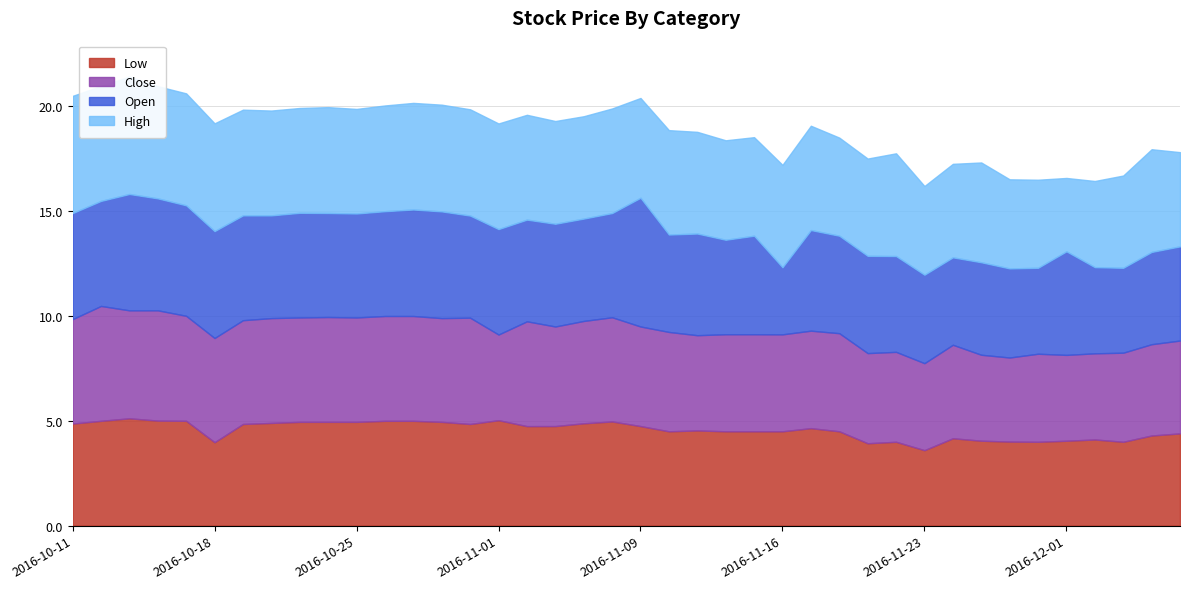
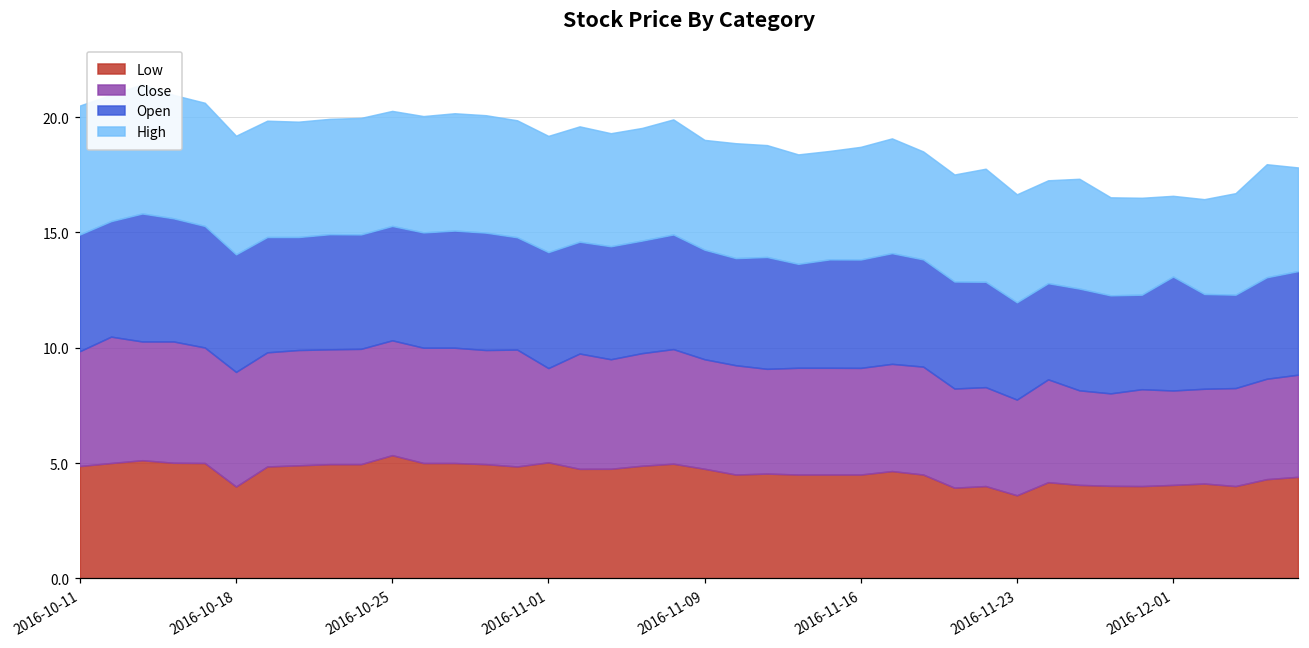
  {
    "Low": {
      "2016-10-11": 4.9,
      "2016-10-18": 4.0,
-     "2016-10-25": 5.0,
+     "2016-10-25": 5.3,
      "2016-11-01": 5.0,
      "2016-11-09": 4.8,
      "2016-11-16": 4.5,
      "2016-11-23": 3.6,
      "2016-12-01": 4.1
    },
    "Close": {
      "2016-10-11": 5.0,
      "2016-10-18": 5.0,
      "2016-10-25": 5.0,
      "2016-11-01": 4.1,
      "2016-11-09": 4.8,
      "2016-11-16": 4.6,
      "2016-11-23": 4.2,
      "2016-12-01": 4.1
    },
    "Open": {
      "2016-10-11": 5.1,
      "2016-10-18": 5.1,
      "2016-10-25": 5.0,
      "2016-11-01": 5.0,
-     "2016-11-09": 6.1,
-     "2016-11-16": 3.2,
+     "2016-11-09": 4.8,
+     "2016-11-16": 4.7,
      "2016-11-23": 4.2,
      "2016-12-01": 4.9
    },
    "High": {
      "2016-10-11": 5.6,
      "2016-10-18": 5.1,
      "2016-10-25": 5.0,
      "2016-11-01": 5.0,
      "2016-11-09": 4.8,
      "2016-11-16": 4.9,
-     "2016-11-23": 4.2,
+     "2016-11-23": 4.7,
      "2016-12-01": 3.5
    }
  }
